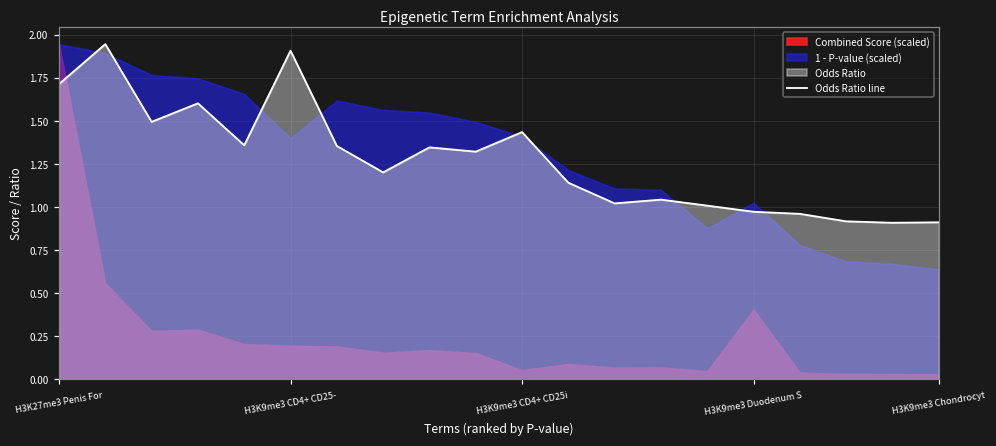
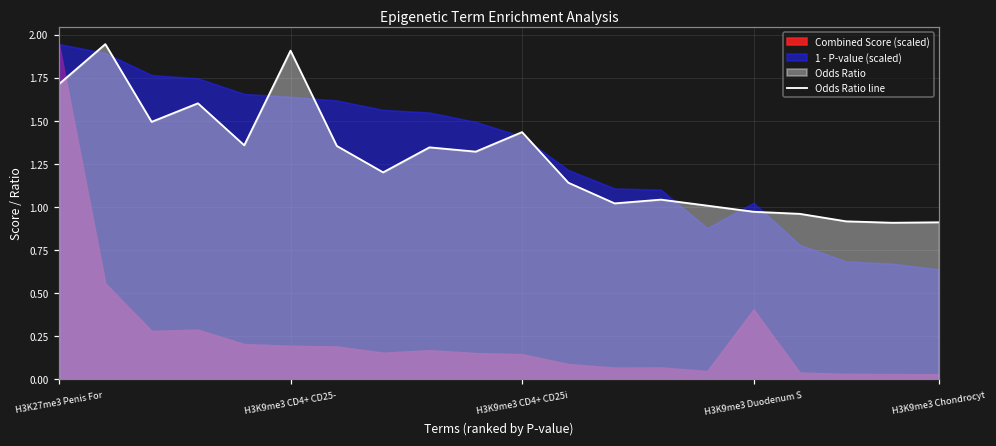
  {
    "Combined Score (scaled)": {
      "H3K9me3 CD4+ CD25-": 0.19,
-     "H3K9me3 CD4+ CD25i": 0.05,
+     "H3K9me3 CD4+ CD25i": 0.15,
      "H3K9me3 Duodenum S": 0.41,
      "H3K9me3 Chondrocyt": 0.03
    },
    "1 - P-value (scaled)": {
-     "H3K9me3 CD4+ CD25-": 1.40,
+     "H3K9me3 CD4+ CD25-": 1.64,
      "H3K9me3 CD4+ CD25i": 1.41,
      "H3K9me3 Duodenum S": 1.02,
      "H3K9me3 Chondrocyt": 0.64
    },
    "Odds Ratio": {
      "H3K27me3 Penis For": 1.71,
      "H3K9me3 CD4+ CD25-": 1.91,
      "H3K9me3 CD4+ CD25i": 1.43,
      "H3K9me3 Duodenum S": 0.97,
      "H3K9me3 Chondrocyt": 0.91
    }
  }
